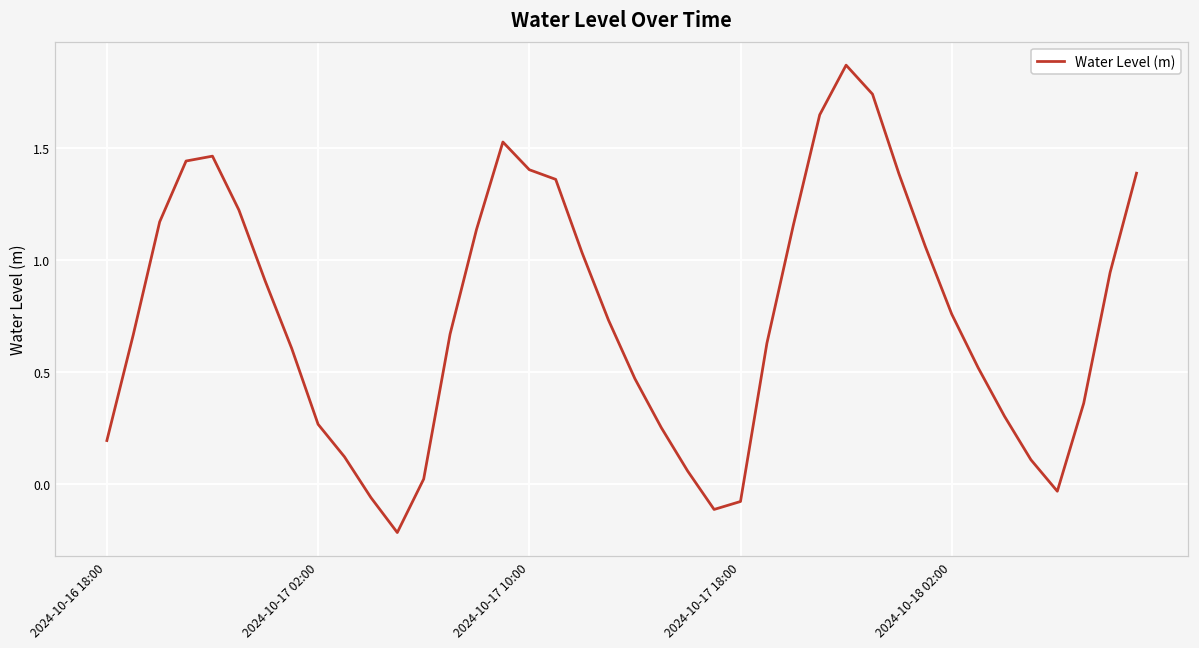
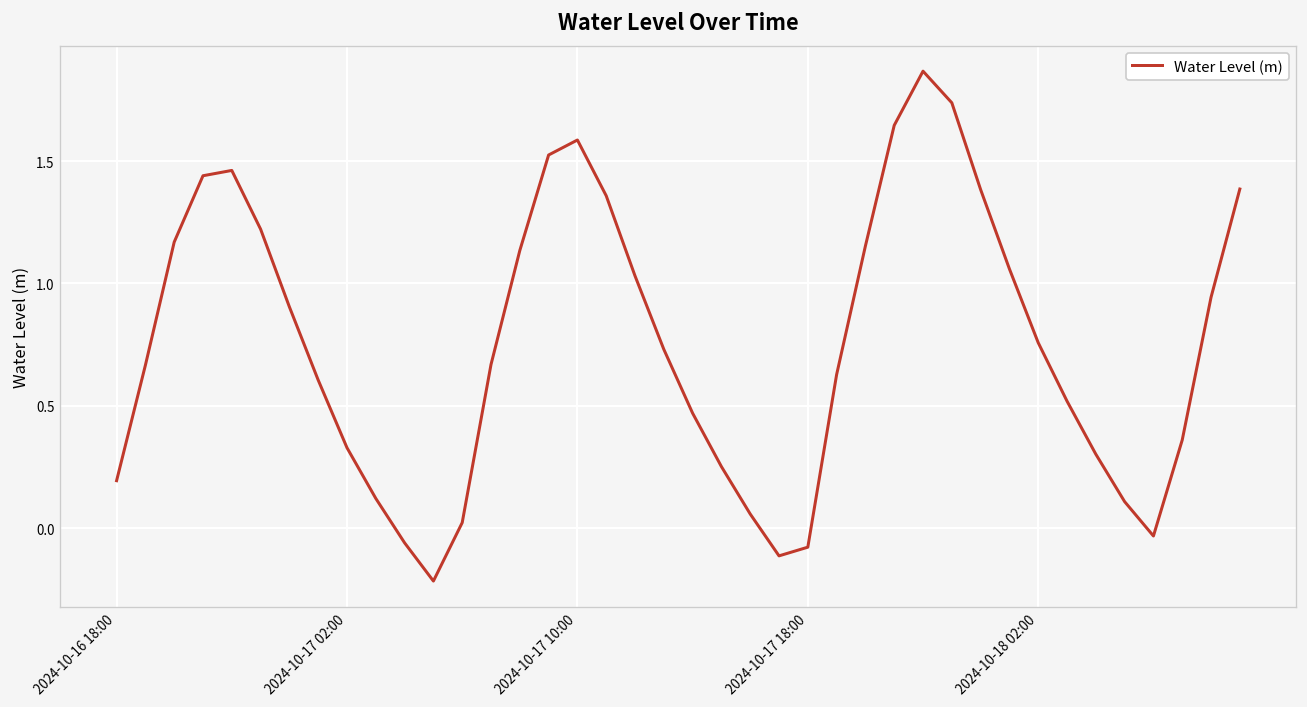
  {
    "2024-10-16 18:00": 0.19,
-   "2024-10-17 02:00": 0.27,
-   "2024-10-17 10:00": 1.40,
+   "2024-10-17 02:00": 0.33,
+   "2024-10-17 10:00": 1.59,
    "2024-10-17 18:00": -0.08,
    "2024-10-18 02:00": 0.76
  }
